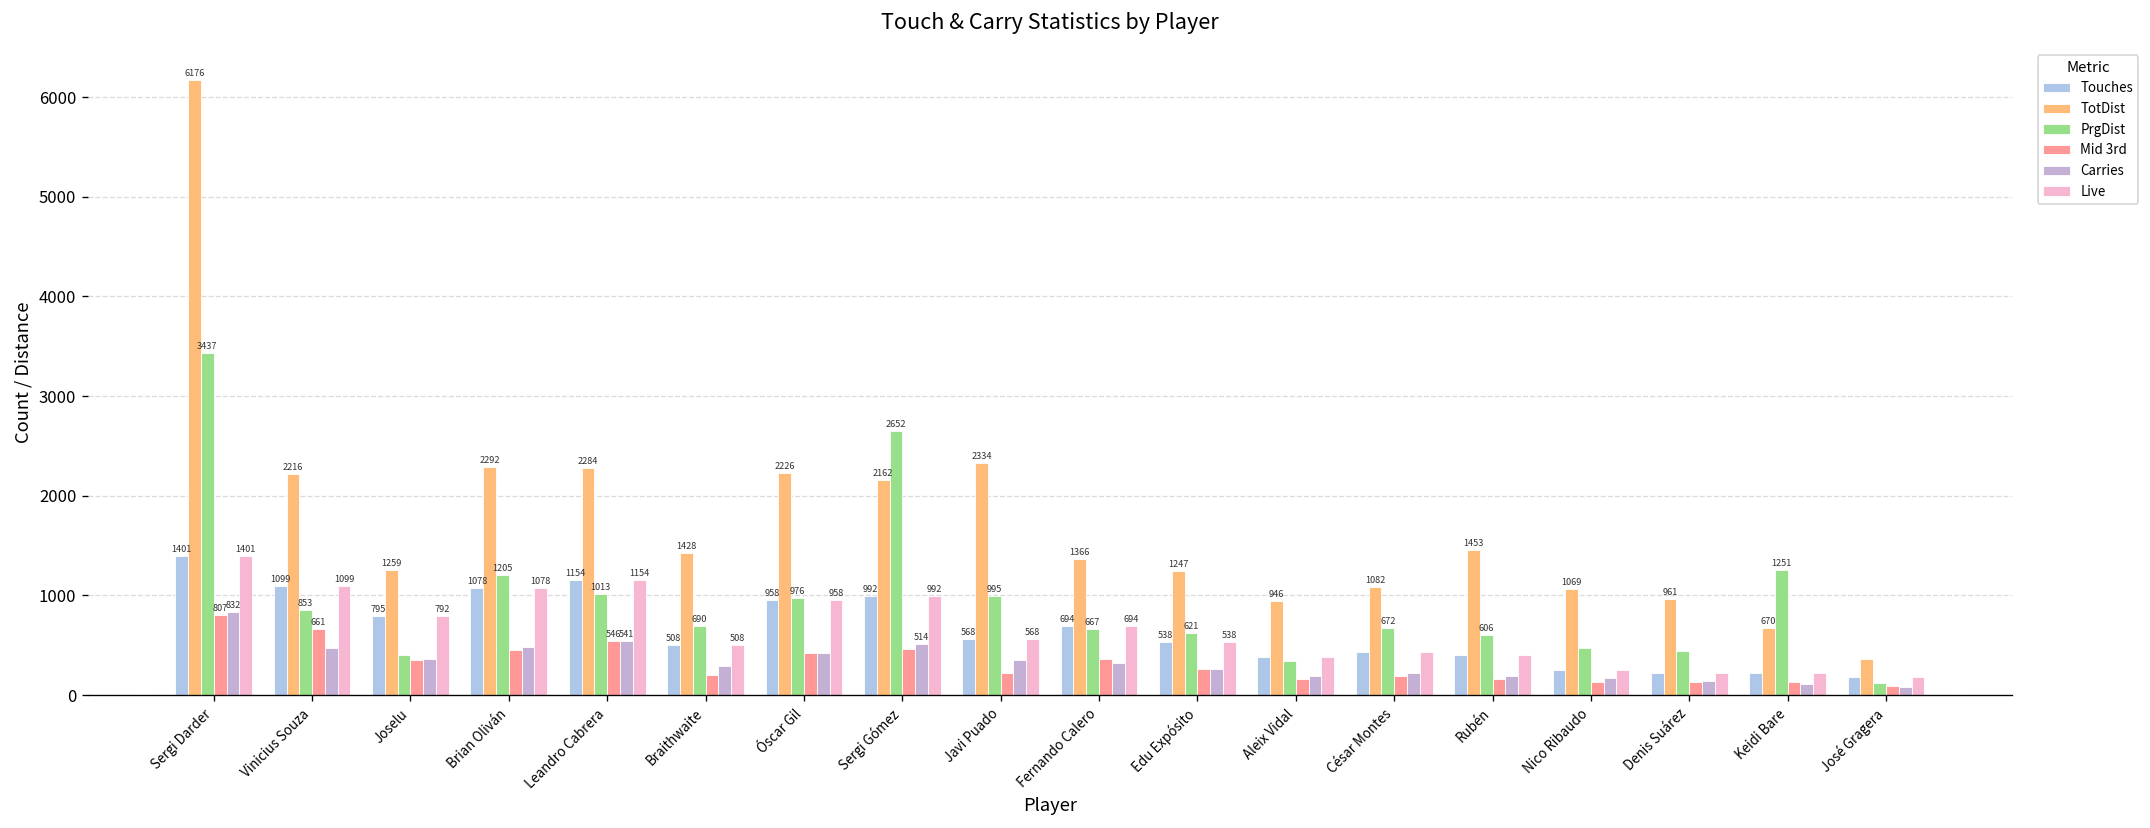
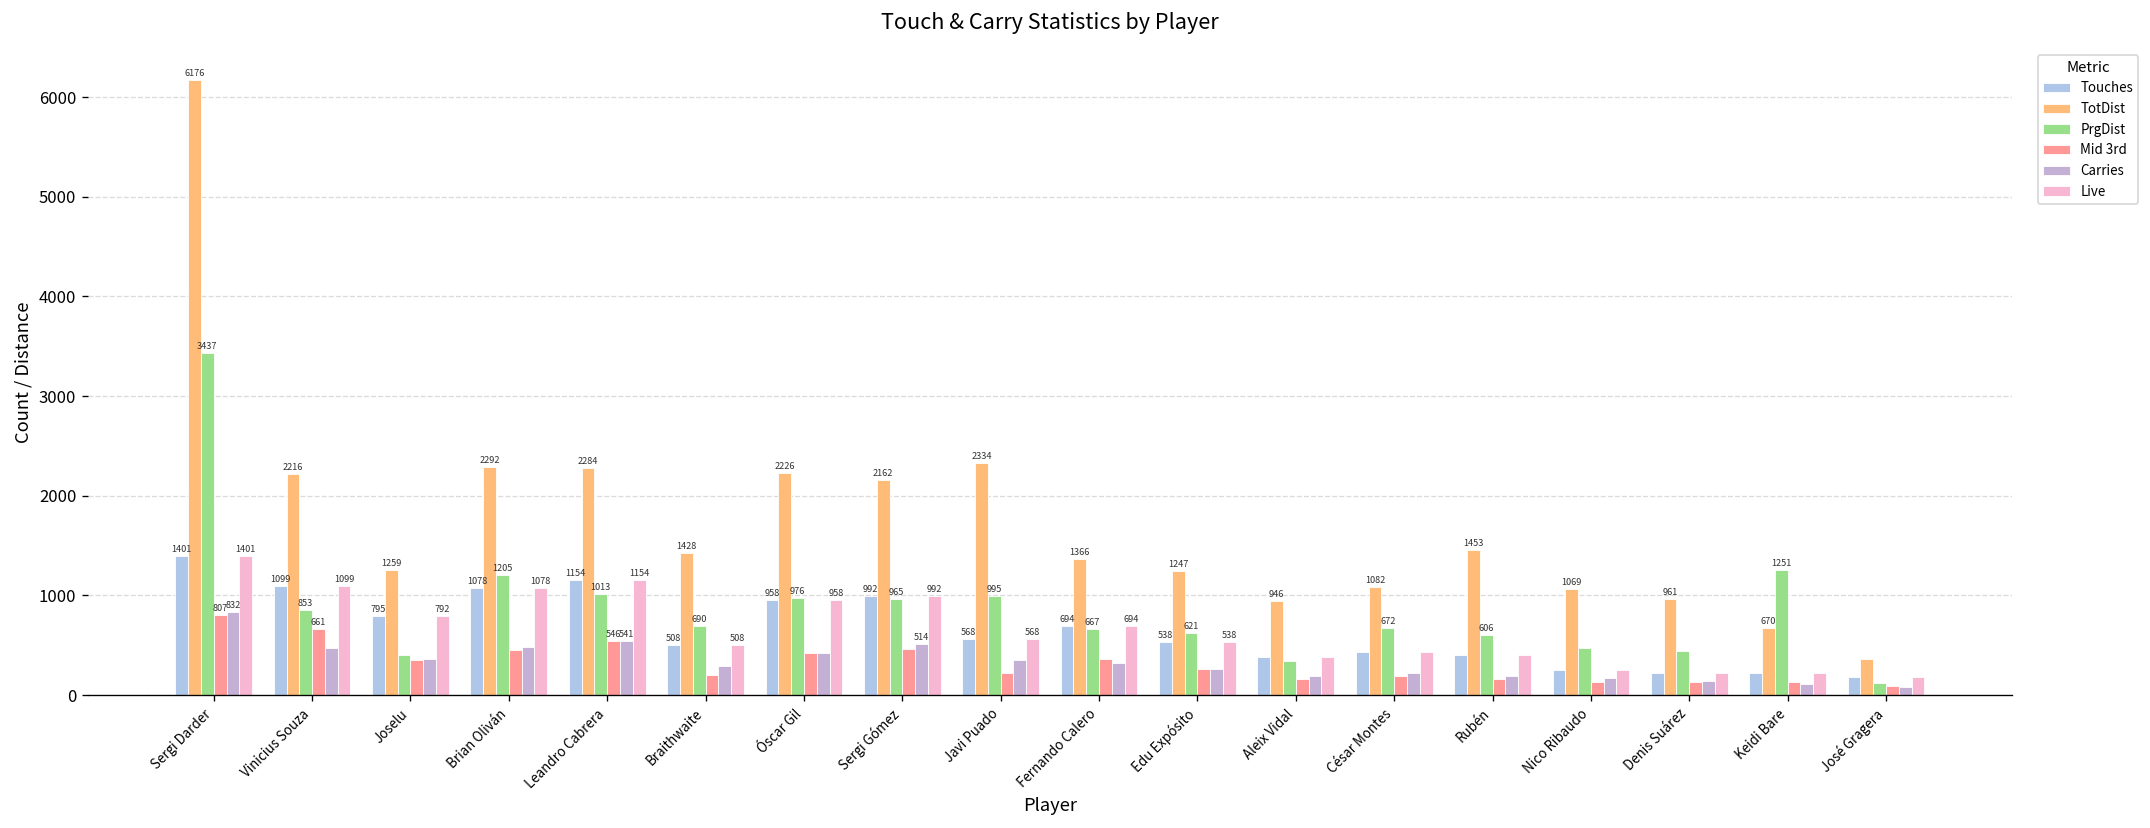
  {
    "PrgDist": {
      "Sergi Darder": 3437,
      "Vinicius Souza": 853,
      "Brian Oliván": 1205,
      "Leandro Cabrera": 1013,
      "Braithwaite": 690,
      "Óscar Gil": 976,
-     "Sergi Gómez": 2652,
+     "Sergi Gómez": 965,
      "Javi Puado": 995,
      "Fernando Calero": 667,
      "Edu Expósito": 621,
      "César Montes": 672,
      "Rubén": 606,
      "Keidi Bare": 1251
    }
  }
